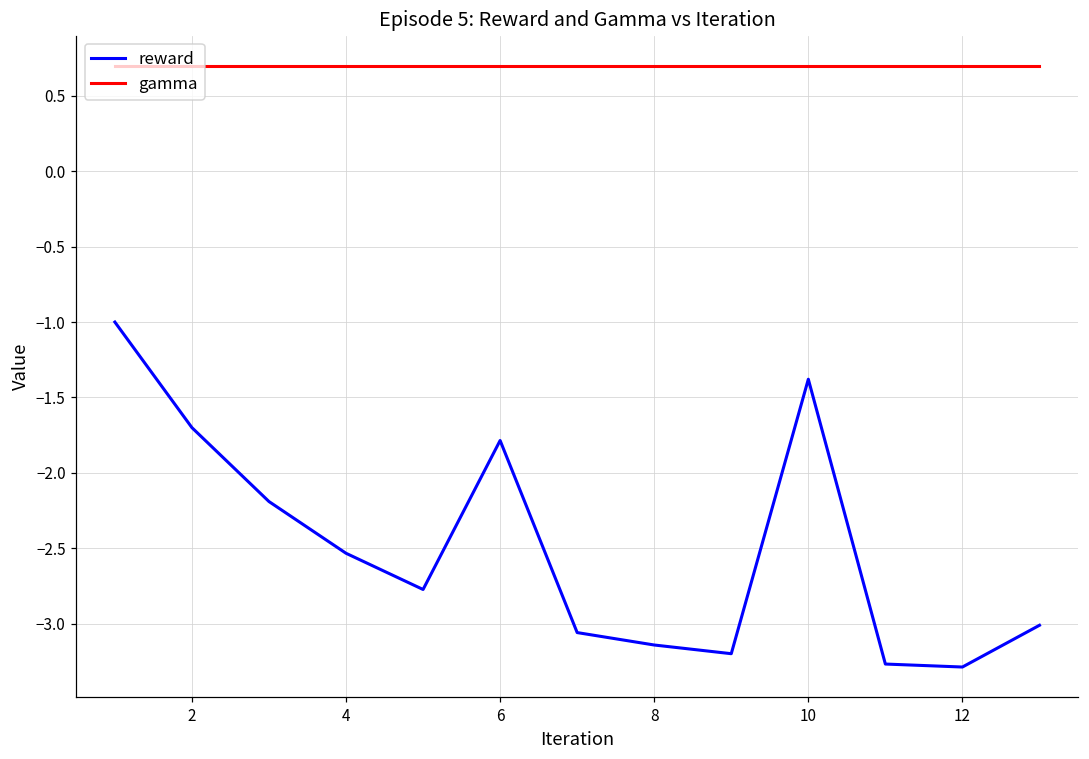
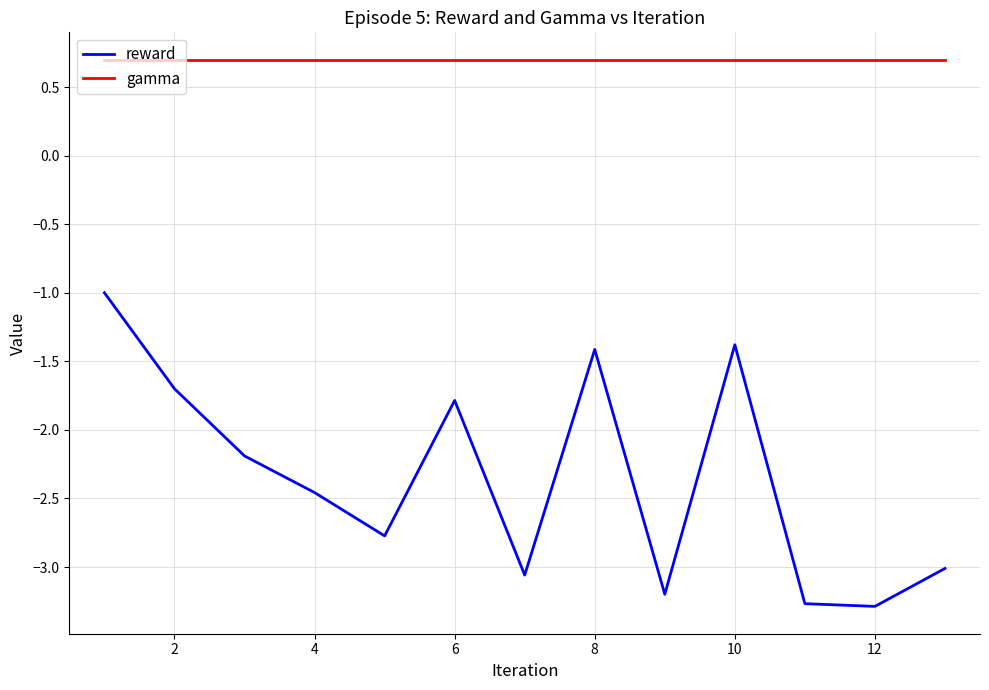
  {
    "reward": {
      "2": -1.70,
-     "4": -2.53,
+     "4": -2.46,
      "6": -1.79,
-     "8": -3.14,
+     "8": -1.41,
      "10": -1.38,
      "12": -3.29
    },
    "gamma": {
      "4": 0.70,
      "6": 0.70,
      "8": 0.70,
      "10": 0.70,
      "12": 0.70
    }
  }
